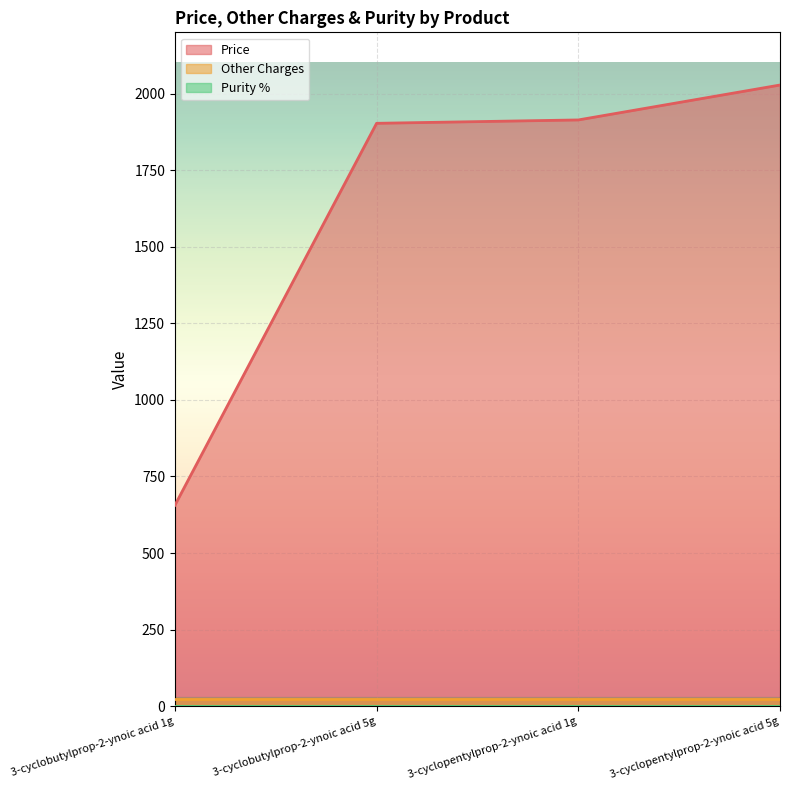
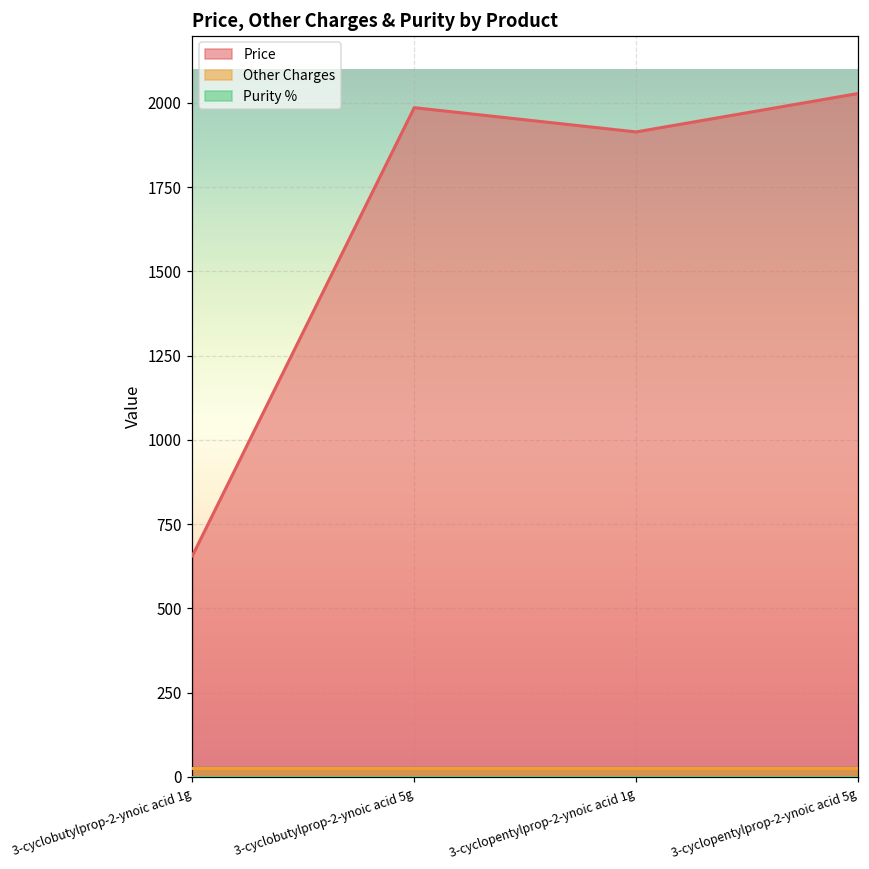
  {
    "Price": {
      "3-cyclobutylprop-2-ynoic acid 1g": 660,
-     "3-cyclobutylprop-2-ynoic acid 5g": 1900,
+     "3-cyclobutylprop-2-ynoic acid 5g": 1990,
      "3-cyclopentylprop-2-ynoic acid 1g": 1910,
      "3-cyclopentylprop-2-ynoic acid 5g": 2030
    },
    "Other Charges": {
      "3-cyclobutylprop-2-ynoic acid 1g": 30,
      "3-cyclobutylprop-2-ynoic acid 5g": 30,
      "3-cyclopentylprop-2-ynoic acid 1g": 30,
      "3-cyclopentylprop-2-ynoic acid 5g": 30
    },
    "Purity %": {
      "3-cyclobutylprop-2-ynoic acid 1g": 0,
      "3-cyclobutylprop-2-ynoic acid 5g": 0,
      "3-cyclopentylprop-2-ynoic acid 1g": 0,
      "3-cyclopentylprop-2-ynoic acid 5g": 0
    }
  }
